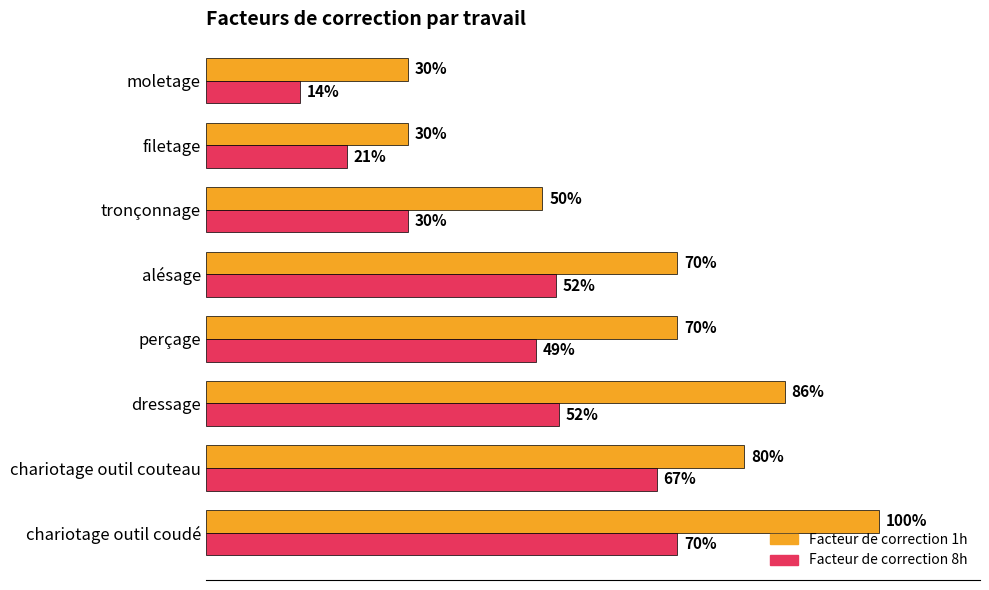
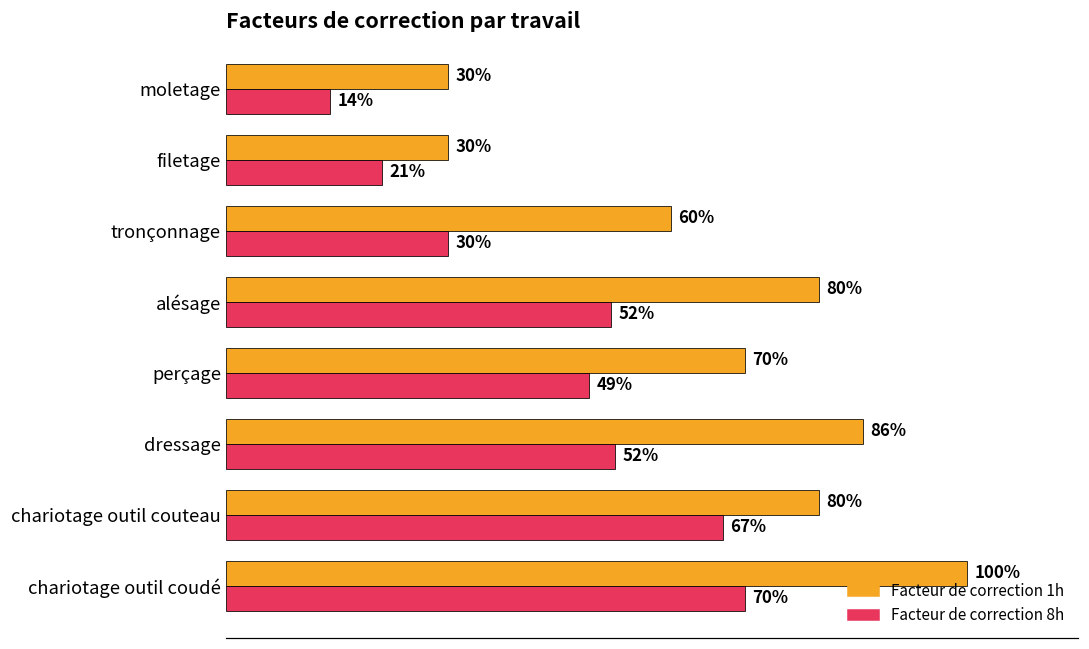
  {
    "Facteur de correction 1h": {
      "moletage": "30%",
      "filetage": "30%",
-     "tronçonnage": "50%",
-     "alésage": "70%",
+     "tronçonnage": "60%",
+     "alésage": "80%",
      "perçage": "70%",
      "dressage": "86%",
      "chariotage outil couteau": "80%",
      "chariotage outil coudé": "100%"
    },
    "Facteur de correction 8h": {
      "moletage": "14%",
      "filetage": "21%",
      "tronçonnage": "30%",
      "alésage": "52%",
      "perçage": "49%",
      "dressage": "52%",
      "chariotage outil couteau": "67%",
      "chariotage outil coudé": "70%"
    }
  }
